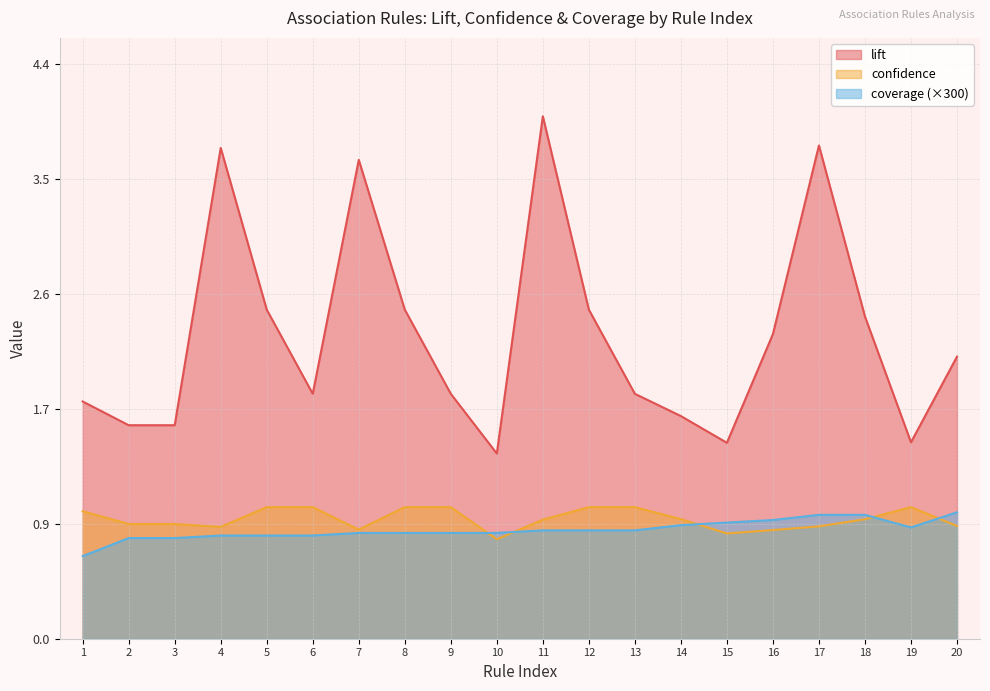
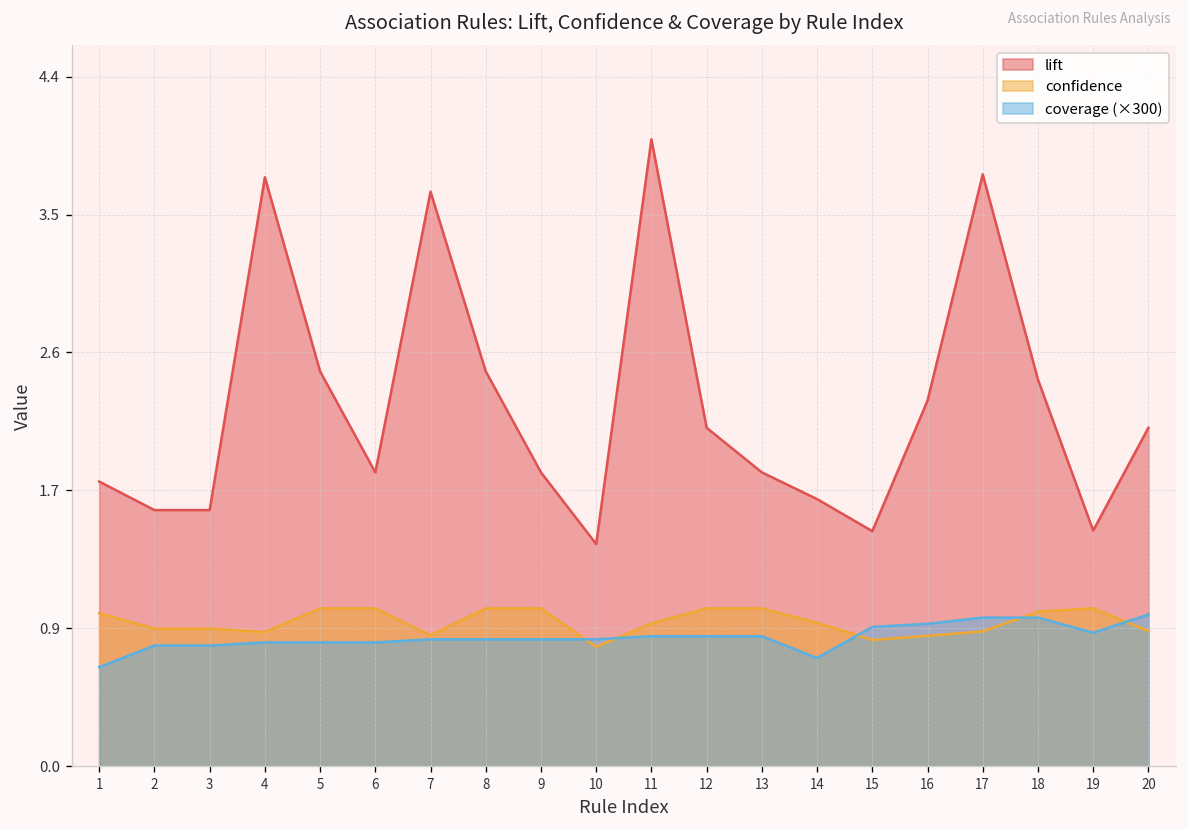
  {
    "lift": {
      "1": 1.80,
      "2": 1.62,
      "3": 1.62,
      "4": 3.73,
      "5": 2.50,
      "6": 1.86,
      "7": 3.64,
      "8": 2.50,
      "9": 1.86,
      "10": 1.41,
      "11": 3.97,
-     "12": 2.50,
+     "12": 2.14,
      "13": 1.86,
      "14": 1.69,
      "15": 1.49,
      "16": 2.32,
      "17": 3.75,
      "18": 2.45,
      "19": 1.49,
      "20": 2.14
    },
    "confidence": {
      "1": 0.97,
      "2": 0.87,
      "3": 0.87,
      "4": 0.85,
      "5": 1.00,
      "6": 1.00,
      "7": 0.83,
      "8": 1.00,
      "9": 1.00,
      "10": 0.76,
      "11": 0.90,
      "12": 1.00,
      "13": 1.00,
      "14": 0.91,
      "15": 0.80,
      "16": 0.83,
      "17": 0.85,
-     "18": 0.91,
+     "18": 0.98,
      "19": 1.00,
      "20": 0.86
    },
    "coverage (×300)": {
      "1": 0.63,
      "2": 0.76,
      "3": 0.76,
      "4": 0.78,
      "5": 0.78,
      "6": 0.78,
      "7": 0.80,
      "8": 0.80,
      "9": 0.80,
      "10": 0.80,
      "11": 0.82,
      "12": 0.82,
      "13": 0.82,
-     "14": 0.86,
+     "14": 0.69,
      "15": 0.88,
      "16": 0.90,
      "17": 0.94,
      "18": 0.94,
      "19": 0.85,
      "20": 0.96
    }
  }
